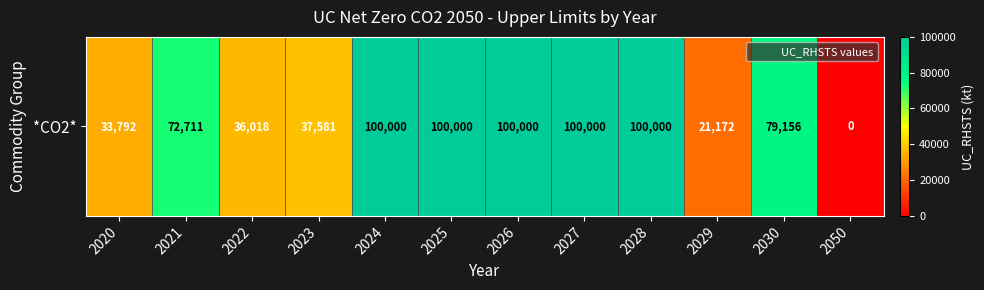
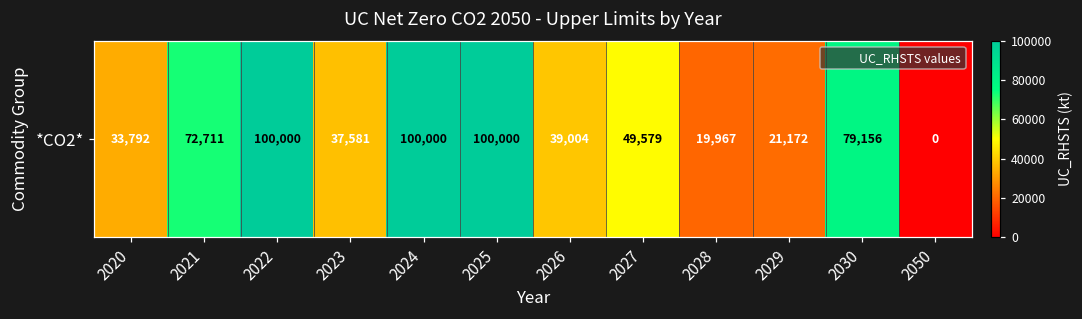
  {
    "*CO2*": {
      "2020": "33,792",
      "2021": "72,711",
-     "2022": "36,018",
+     "2022": "100,000",
      "2023": "37,581",
      "2024": "100,000",
      "2025": "100,000",
-     "2026": "100,000",
-     "2027": "100,000",
-     "2028": "100,000",
+     "2026": "39,004",
+     "2027": "49,579",
+     "2028": "19,967",
      "2029": "21,172",
      "2030": "79,156",
      "2050": "0"
    }
  }
